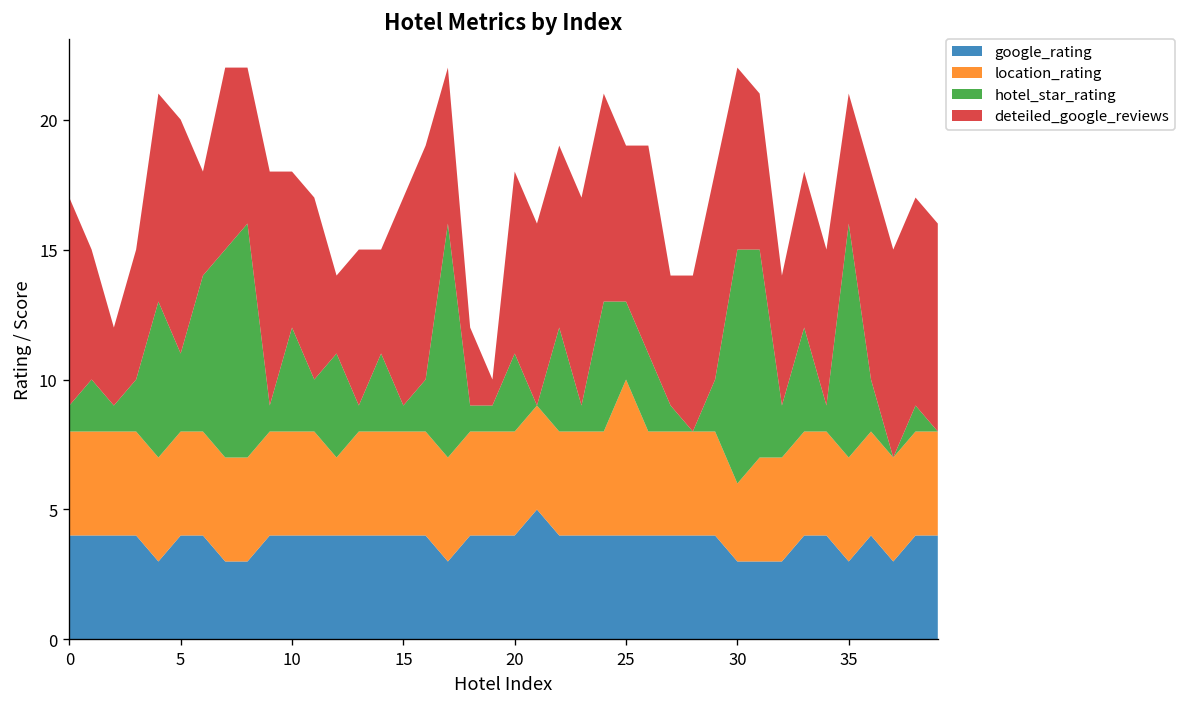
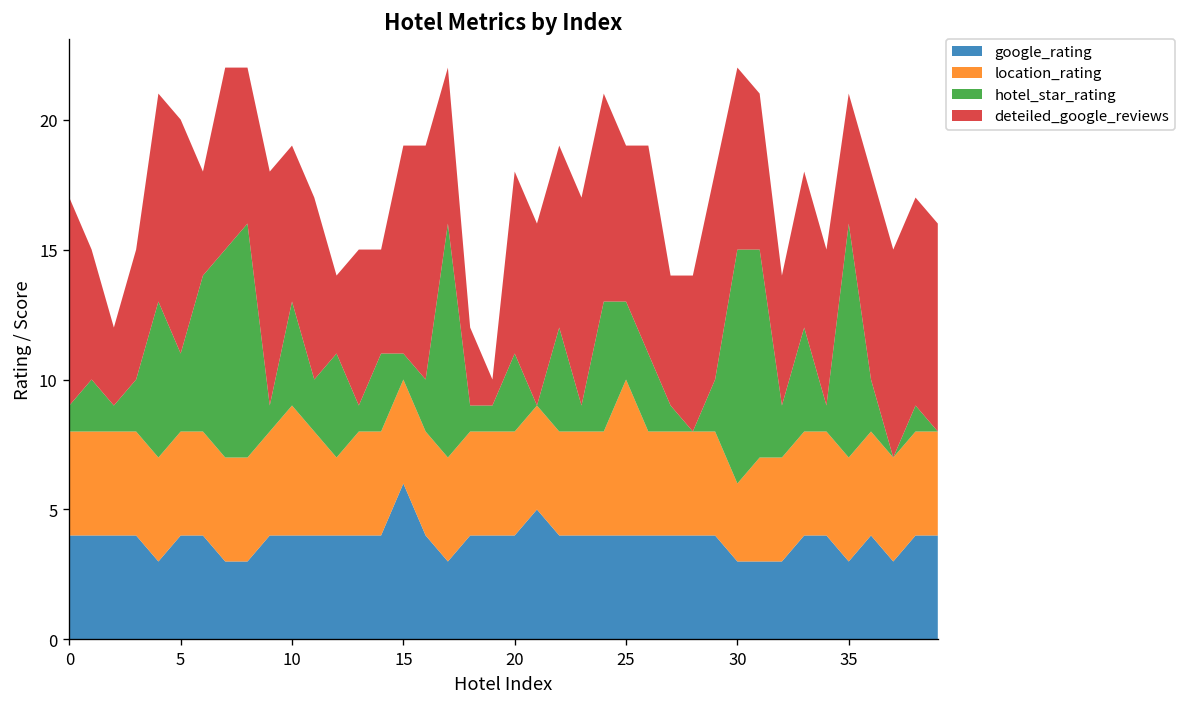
  {
    "google_rating": {
      "0": 4,
      "5": 4,
      "10": 4,
-     "15": 4,
+     "15": 6,
      "20": 4,
      "25": 4,
      "30": 3,
      "35": 3
    },
    "location_rating": {
-     "10": 4
+     "10": 5
    }
  }
